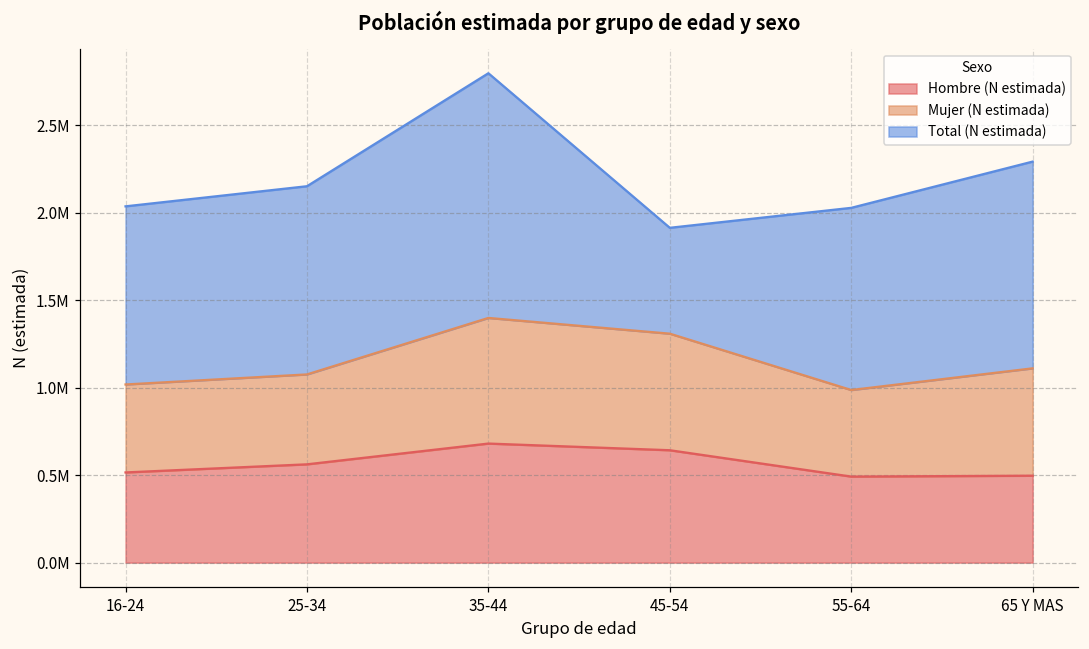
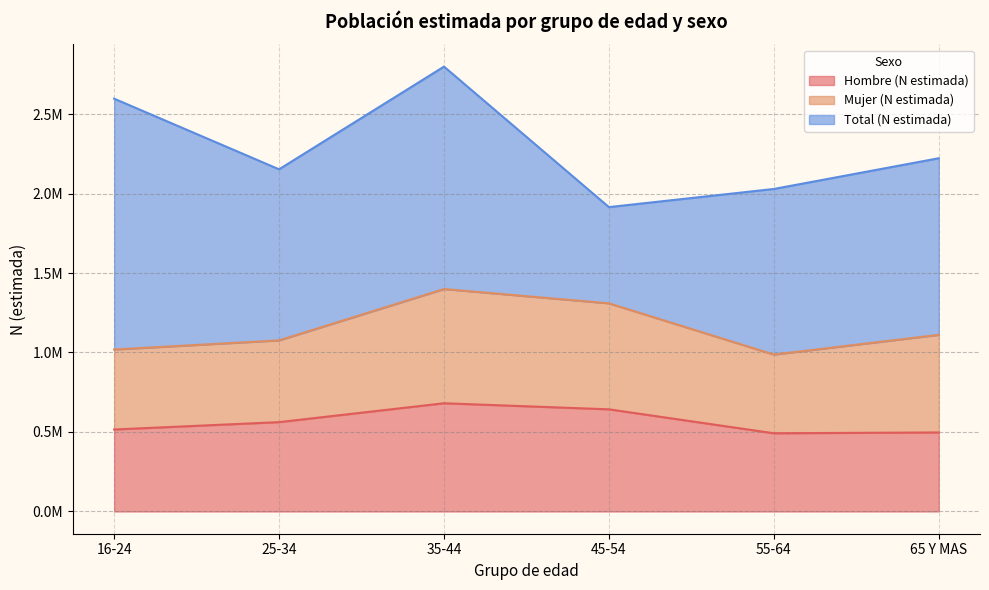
  {
    "Total (N estimada)": {
-     "16-24": 1020000,
+     "16-24": 1580000,
      "25-34": 1080000,
      "35-44": 1400000,
      "45-54": 610000,
      "55-64": 1040000,
-     "65 Y MAS": 1180000
+     "65 Y MAS": 1110000
    }
  }
